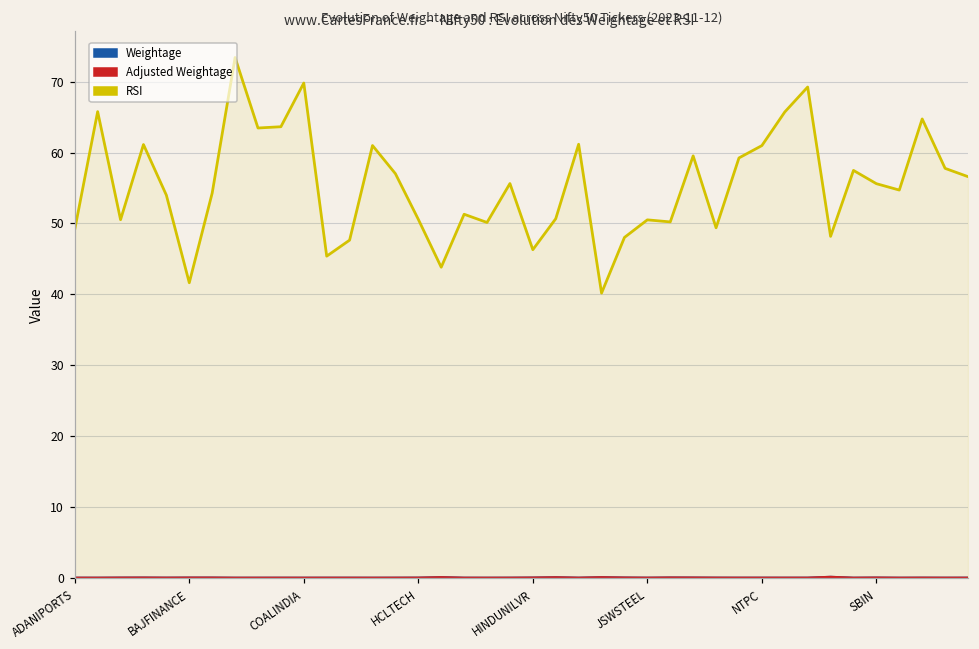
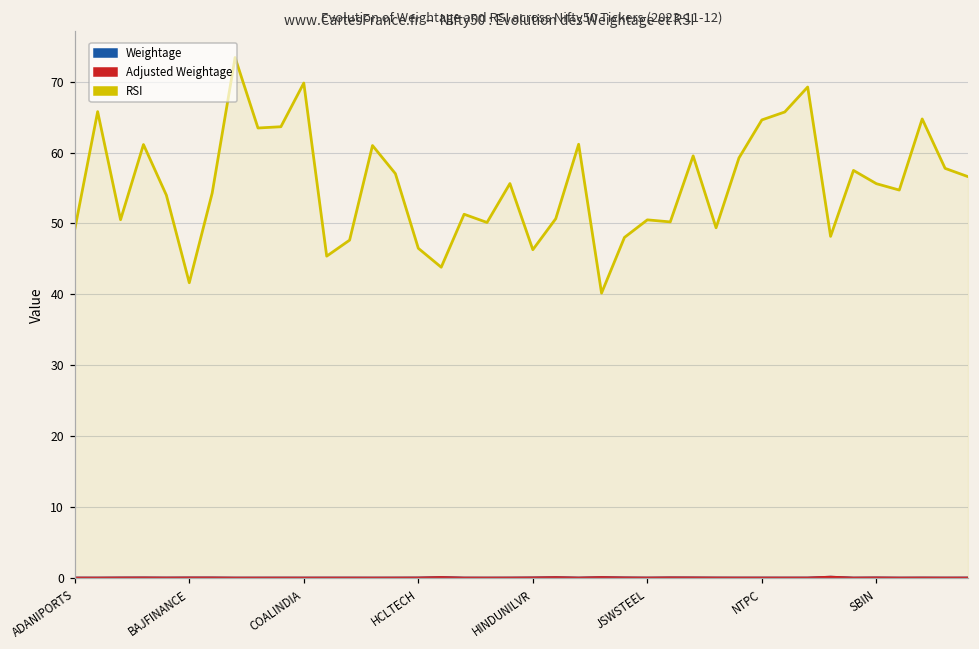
  {
    "Adjusted Weightage": {
      "ADANIPORTS": 0,
      "BAJFINANCE": 0,
      "COALINDIA": 0,
      "HCLTECH": 0,
      "HINDUNILVR": 0,
      "JSWSTEEL": 0,
      "NTPC": 0,
      "SBIN": 0
    },
    "RSI": {
      "ADANIPORTS": 49,
      "BAJFINANCE": 42,
      "COALINDIA": 70,
-     "HCLTECH": 51,
+     "HCLTECH": 47,
      "HINDUNILVR": 46,
      "JSWSTEEL": 51,
-     "NTPC": 61,
+     "NTPC": 65,
      "SBIN": 56
    }
  }
